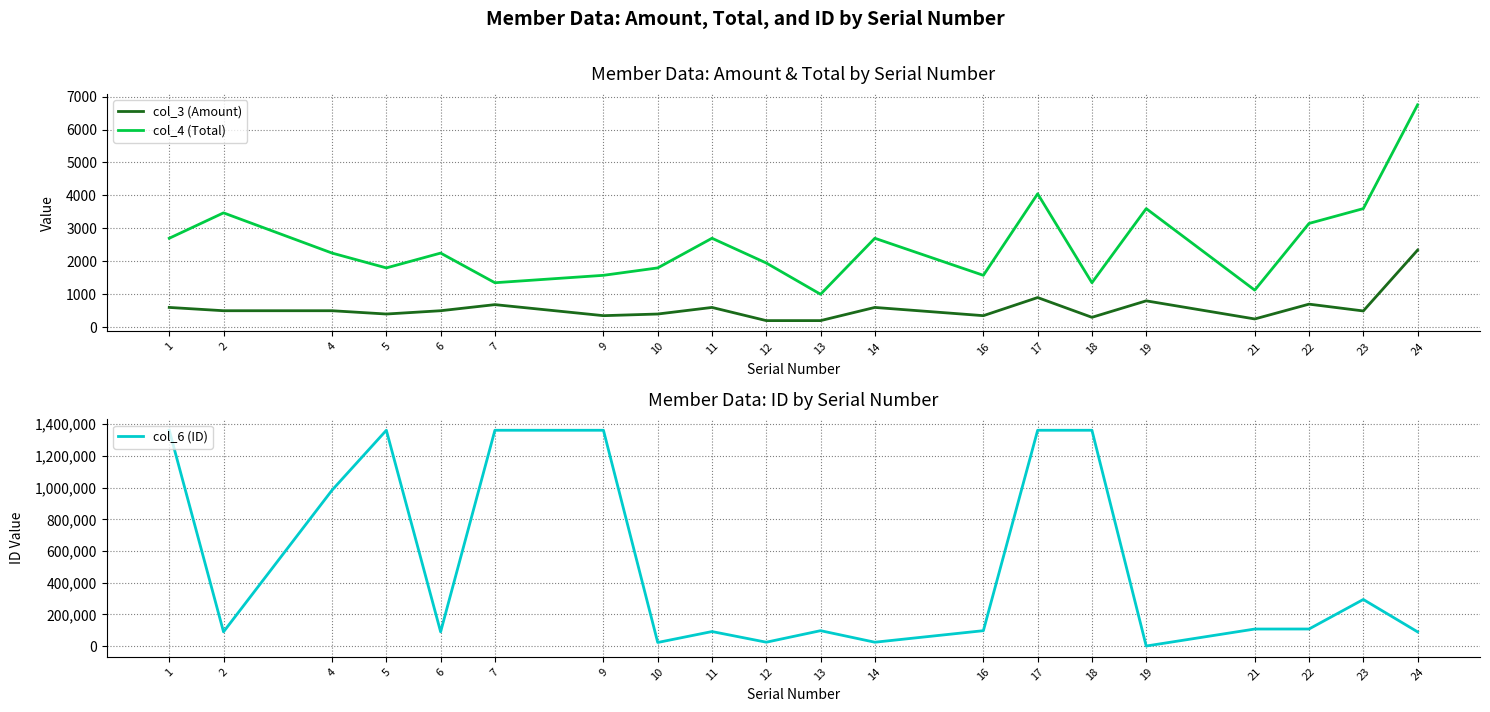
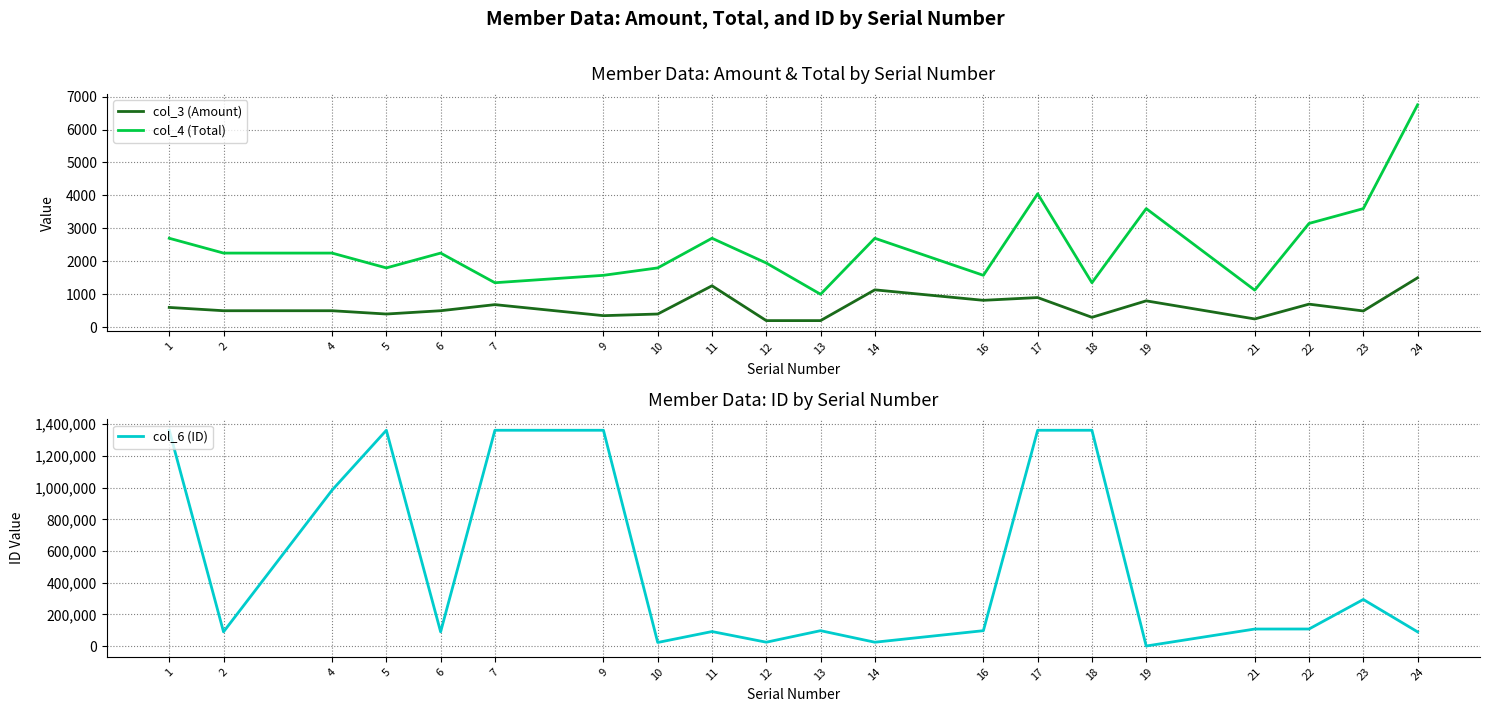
  {
    "Member Data: Amount & Total by Serial Number": {
      "col_3 (Amount)": {
        "1": "600",
        "2": "500",
        "4": "500",
        "5": "400",
        "6": "500",
        "7": "700",
        "9": "400",
        "10": "400",
-       "11": "600",
+       "11": "1300",
        "12": "200",
        "13": "200",
-       "14": "600",
-       "16": "400",
+       "14": "1100",
+       "16": "800",
        "17": "900",
        "18": "300",
        "19": "800",
        "21": "300",
        "22": "700",
        "23": "500",
-       "24": "2300"
+       "24": "1500"
      },
      "col_4 (Total)": {
        "1": "2700",
-       "2": "3500",
+       "2": "2300",
        "4": "2300",
        "5": "1800",
        "6": "2300",
        "7": "1400",
        "9": "1600",
        "10": "1800",
        "11": "2700",
        "12": "1900",
        "13": "1000",
        "14": "2700",
        "16": "1600",
        "17": "4100",
        "18": "1400",
        "19": "3600",
        "21": "1100",
        "22": "3200",
        "23": "3600",
        "24": "6800"
      }
    },
    "Member Data: ID by Serial Number": {
      "2": "90,000",
      "4": "980,000",
      "5": "1,360,000",
      "6": "90,000",
      "7": "1,360,000",
      "9": "1,360,000",
      "10": "20,000",
      "11": "90,000",
      "12": "20,000",
      "13": "100,000",
      "14": "20,000",
      "16": "100,000",
      "17": "1,360,000",
      "18": "1,360,000",
      "19": "0",
      "21": "110,000",
      "22": "110,000",
      "23": "290,000",
      "24": "90,000"
    }
  }
